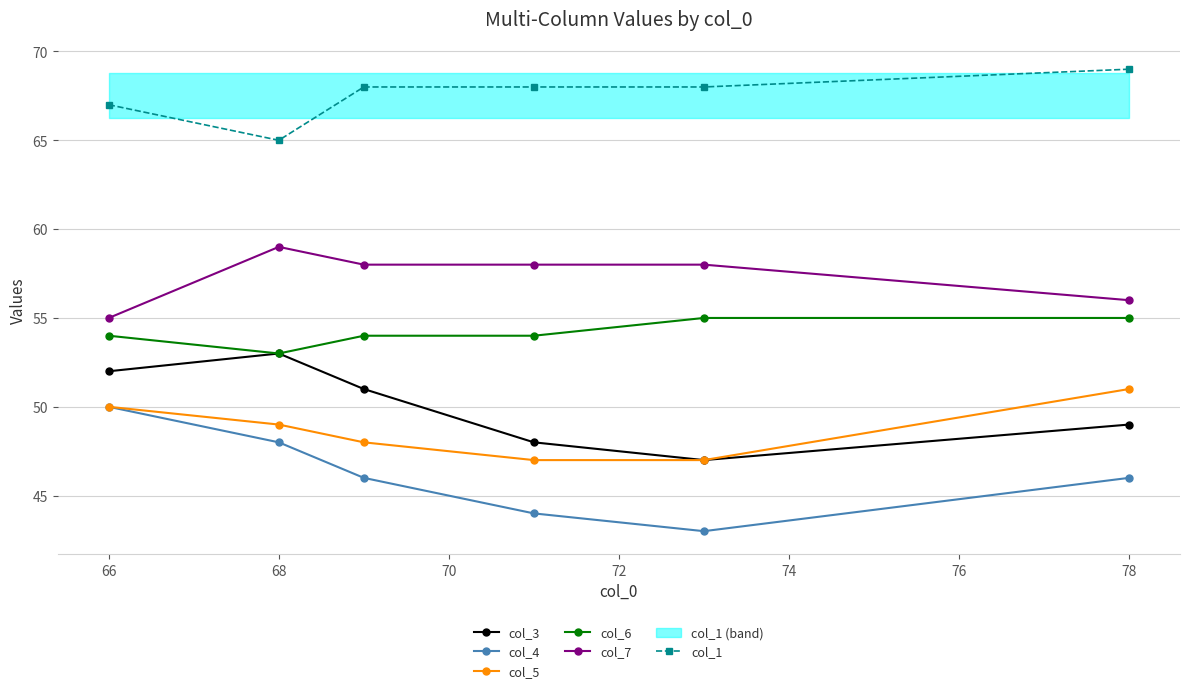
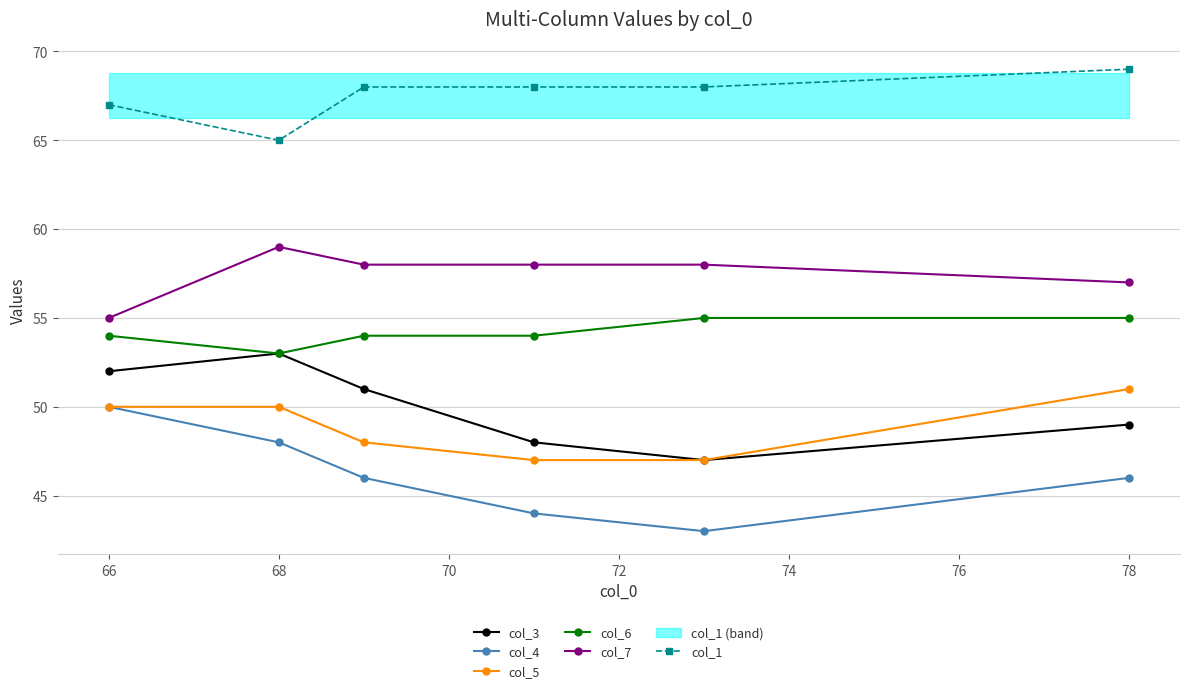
  {
    "col_3": {
      "66": 52,
      "78": 49
    },
    "col_1 (band)": {
      "66": 68.8,
      "68": 68.8,
      "78": 68.8
    },
    "col_4": {
      "68": 48,
      "78": 46
    },
    "col_5": {
-     "68": 49,
+     "68": 50,
      "78": 51
    },
    "col_6": {
      "66": 54,
      "78": 55
    },
    "col_7": {
      "66": 55,
      "68": 59,
-     "78": 56
+     "78": 57
    },
    "col_1": {
      "66": 67,
      "68": 65,
      "78": 69
    }
  }
